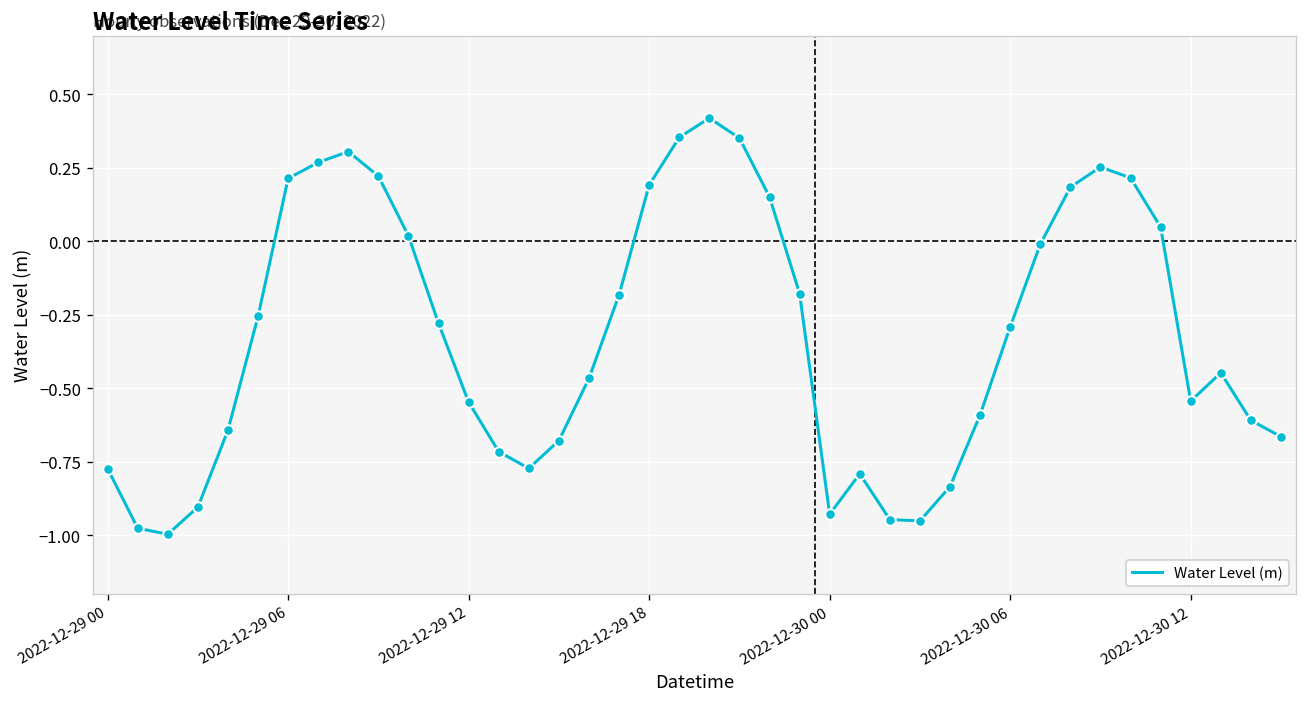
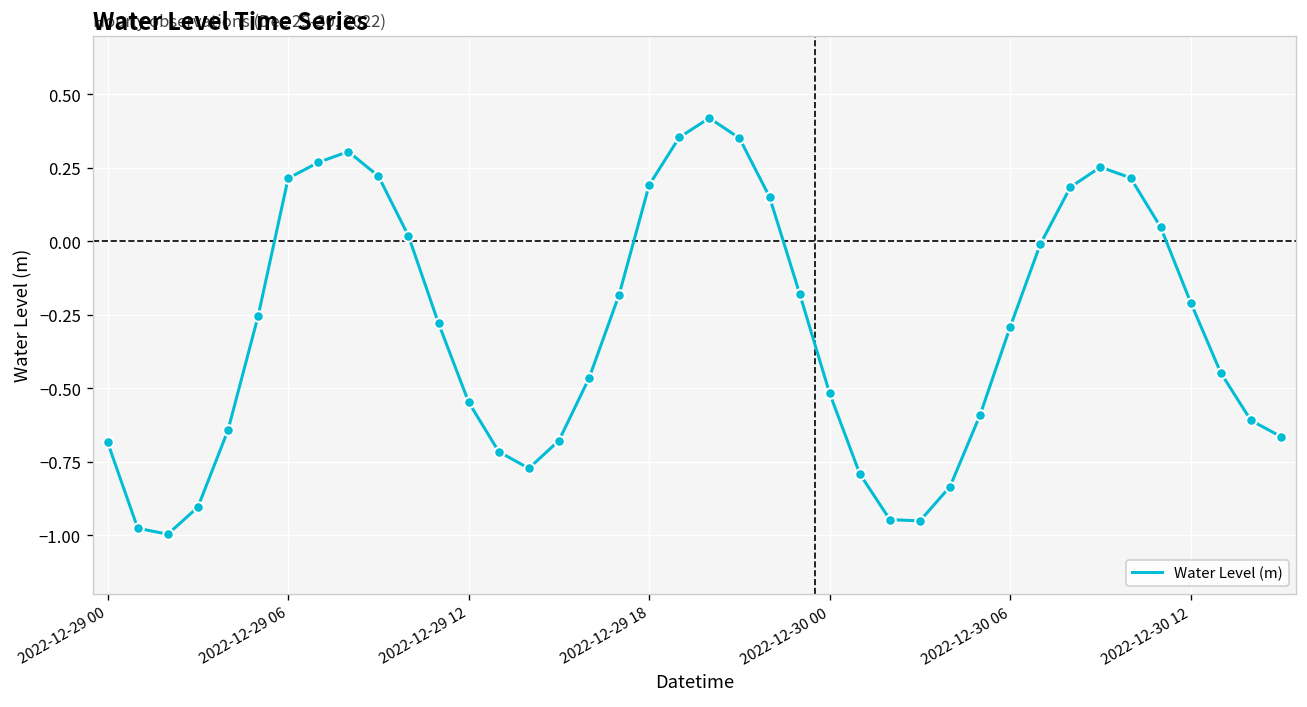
  {
-   "2022-12-29 00": -0.77,
+   "2022-12-29 00": -0.68,
    "2022-12-29 06": 0.21,
    "2022-12-29 12": -0.55,
    "2022-12-29 18": 0.19,
-   "2022-12-30 00": -0.93,
+   "2022-12-30 00": -0.52,
    "2022-12-30 06": -0.29,
-   "2022-12-30 12": -0.54
+   "2022-12-30 12": -0.21
  }
